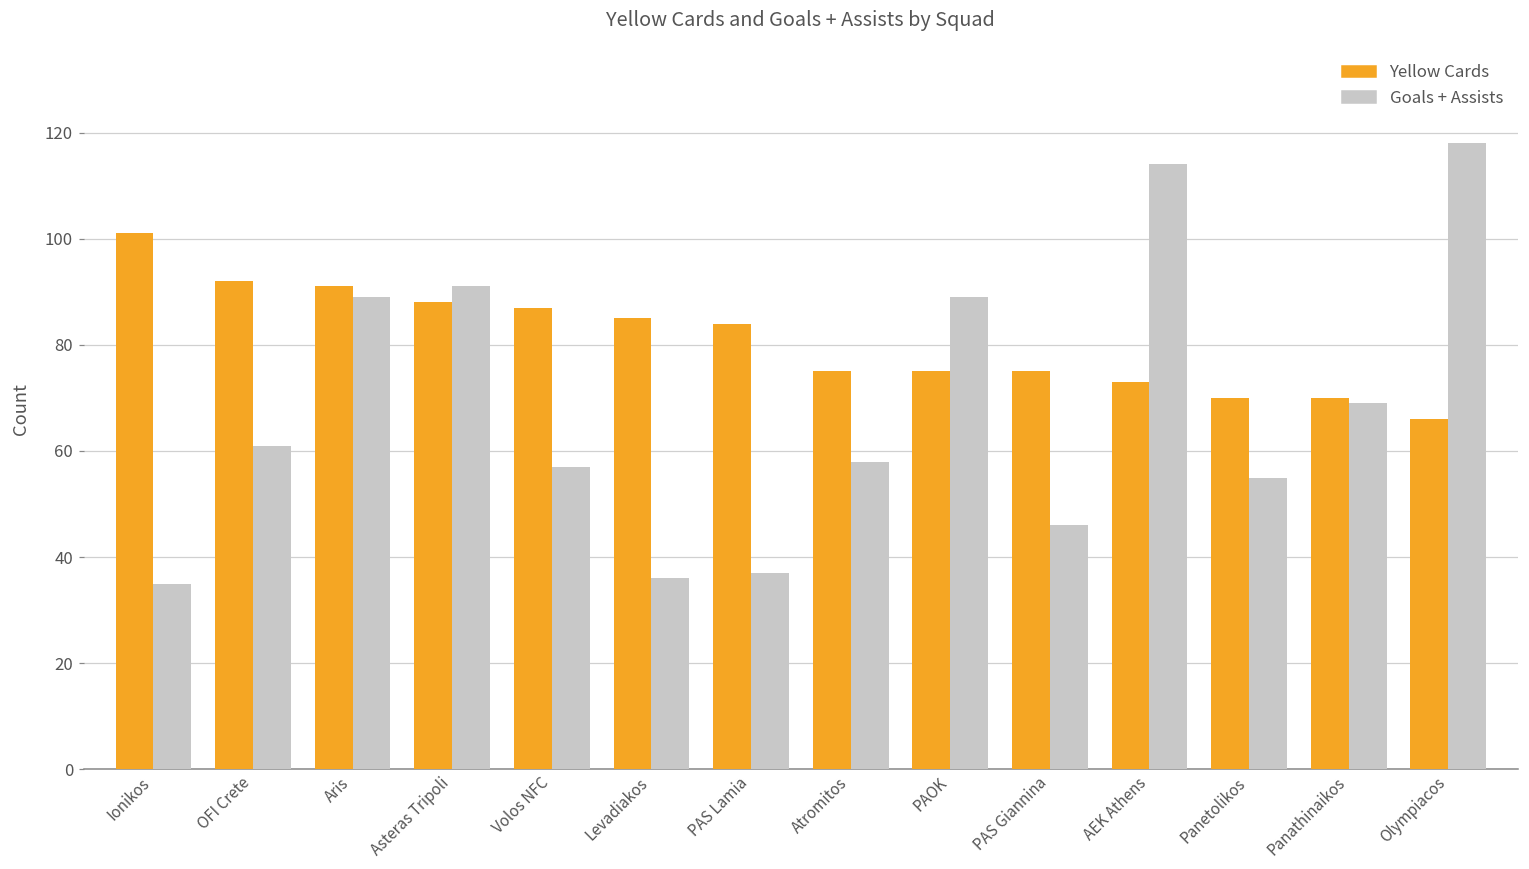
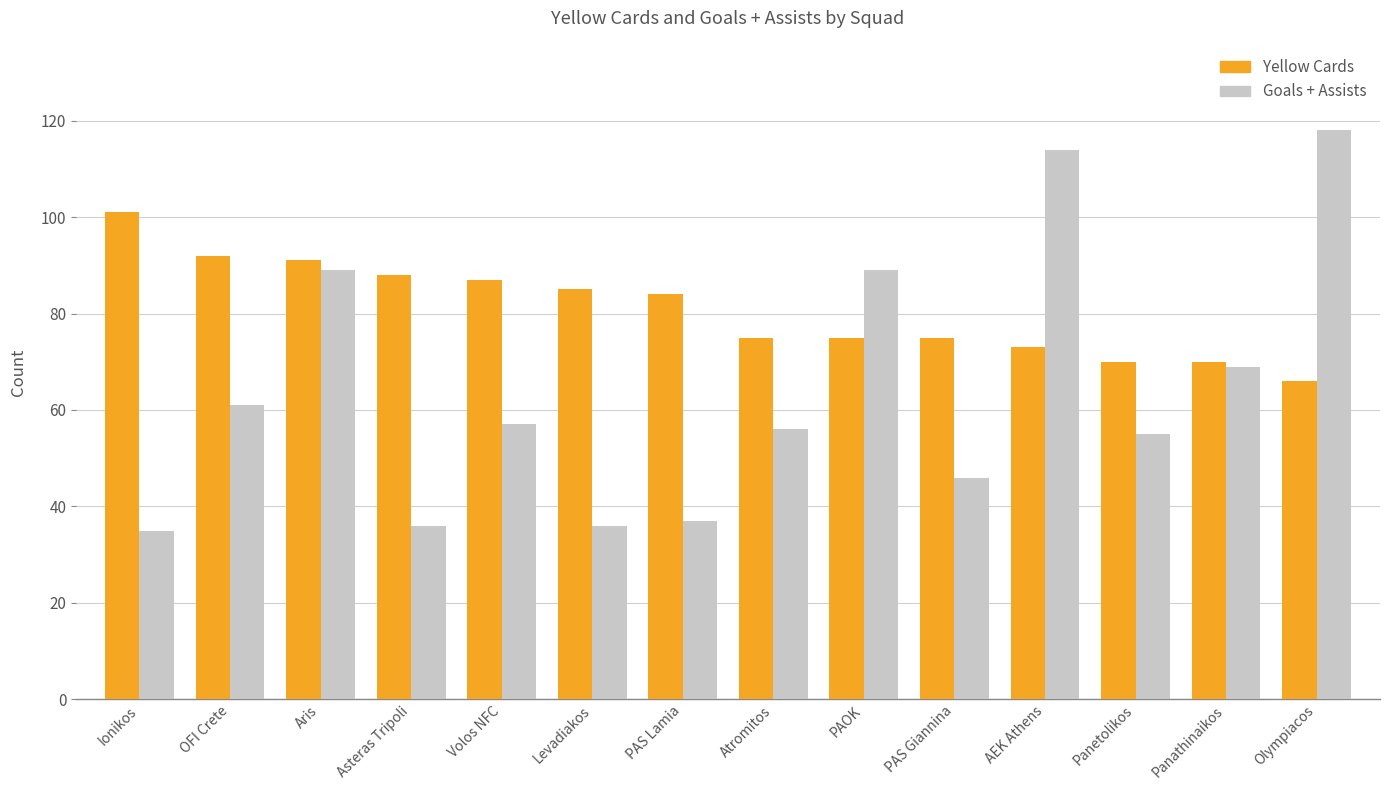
  {
    "Yellow Cards": {
      "Ionikos": 101,
      "OFI Crete": 92,
      "Aris": 91,
      "Asteras Tripoli": 88,
      "Volos NFC": 87,
      "Levadiakos": 85,
      "PAS Lamia": 84,
      "Atromitos": 75,
      "PAOK": 75,
      "PAS Giannina": 75,
      "AEK Athens": 73,
      "Panetolikos": 70,
      "Panathinaikos": 70,
      "Olympiacos": 66
    },
    "Goals + Assists": {
      "Ionikos": 35,
      "OFI Crete": 61,
      "Aris": 89,
-     "Asteras Tripoli": 91,
+     "Asteras Tripoli": 36,
      "Volos NFC": 57,
      "Levadiakos": 36,
      "PAS Lamia": 37,
-     "Atromitos": 58,
+     "Atromitos": 56,
      "PAOK": 89,
      "PAS Giannina": 46,
      "AEK Athens": 114,
      "Panetolikos": 55,
      "Panathinaikos": 69,
      "Olympiacos": 118
    }
  }
